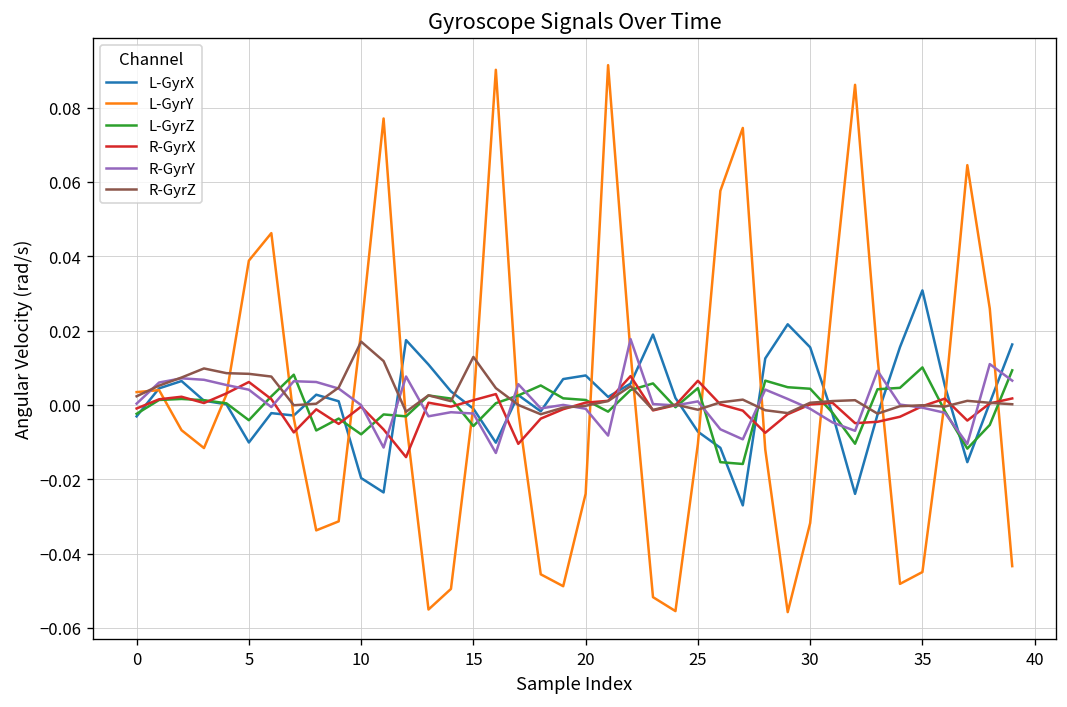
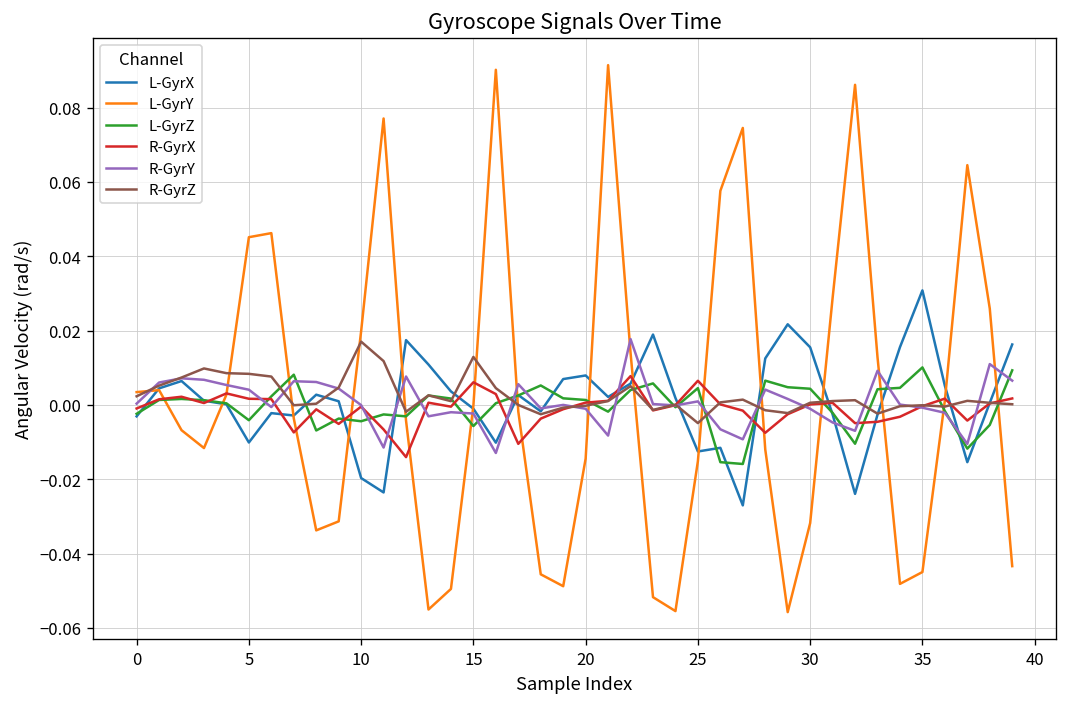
  {
    "L-GyrX": {
      "5": -0.010,
      "10": -0.020,
      "20": 0.008,
-     "25": -0.007,
+     "25": -0.013,
      "30": 0.016,
      "35": 0.031
    },
    "L-GyrY": {
      "0": 0.003,
-     "5": 0.039,
+     "5": 0.045,
      "10": 0.020,
-     "20": -0.024,
-     "25": -0.011,
+     "20": -0.014,
+     "25": -0.015,
      "30": -0.032,
      "35": -0.045
    },
    "L-GyrZ": {
      "5": -0.004,
-     "10": -0.008,
+     "10": -0.004,
      "15": -0.006,
      "25": 0.005,
      "30": 0.004,
      "35": 0.010
    },
    "R-GyrX": {
      "0": -0.001,
-     "5": 0.006,
-     "15": 0.001,
+     "5": 0.002,
+     "15": 0.006,
      "25": 0.006
    },
    "R-GyrY": {
      "0": 0.000,
      "5": 0.004,
      "15": -0.002,
      "25": 0.001,
      "30": -0.001
    },
    "R-GyrZ": {
      "0": 0.002,
      "5": 0.008,
      "10": 0.017,
      "15": 0.013,
-     "25": -0.001
+     "25": -0.005
    }
  }
